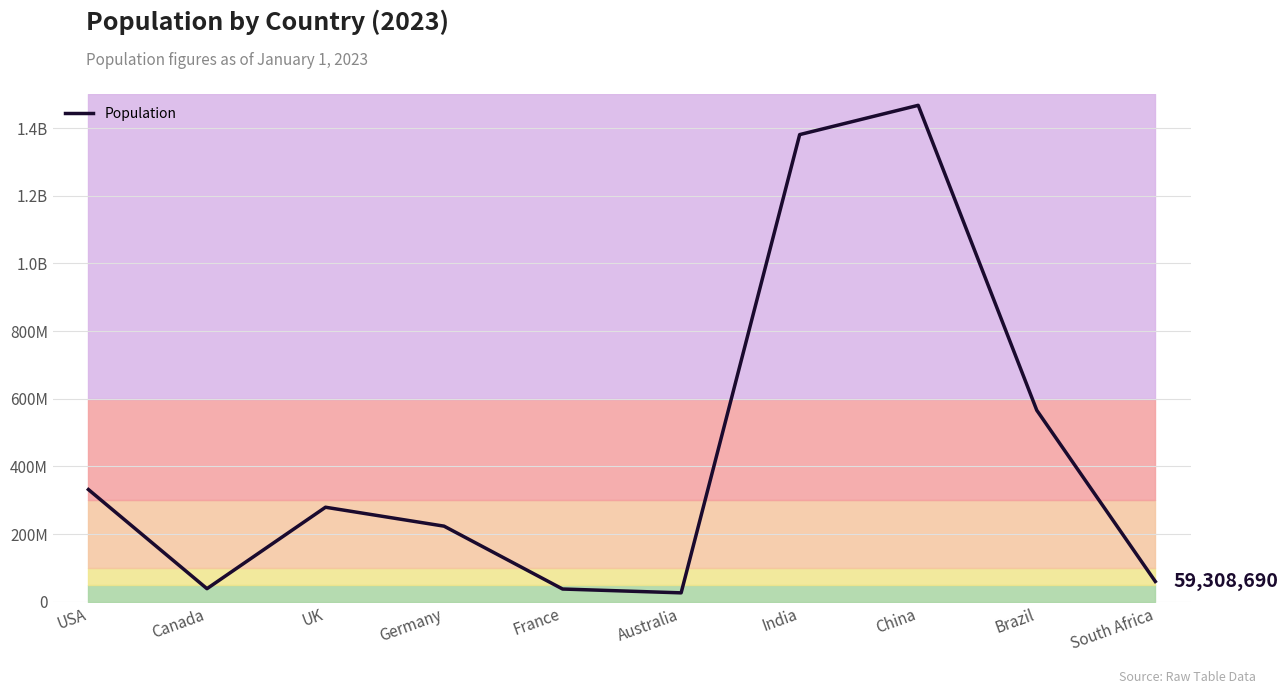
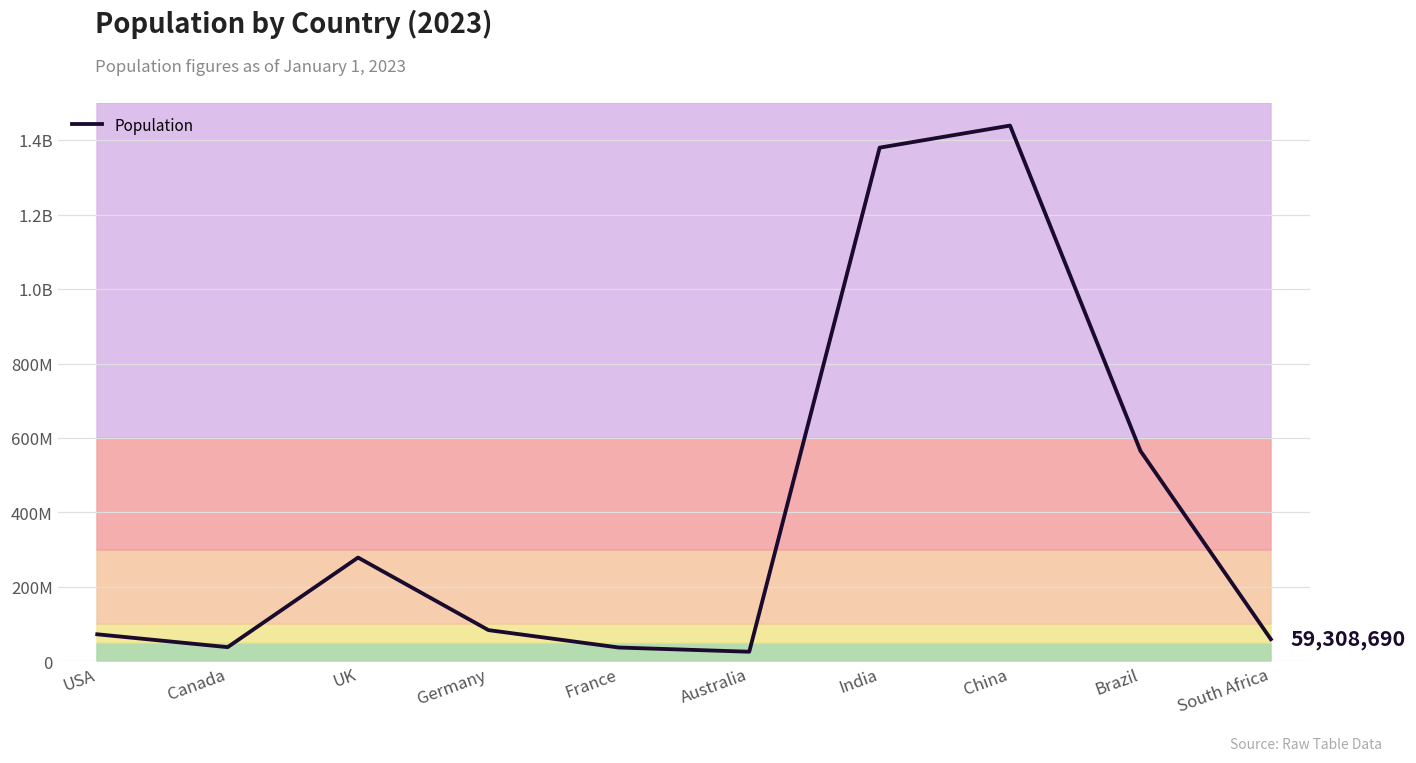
  {
    "Population": {
-     "USA": 330000000,
+     "USA": 70000000,
      "Canada": 40000000,
      "UK": 280000000,
-     "Germany": 220000000,
+     "Germany": 80000000,
      "France": 40000000,
      "Australia": 30000000,
      "India": 1380000000,
-     "China": 1470000000,
+     "China": 1440000000,
      "Brazil": 570000000
    }
  }
